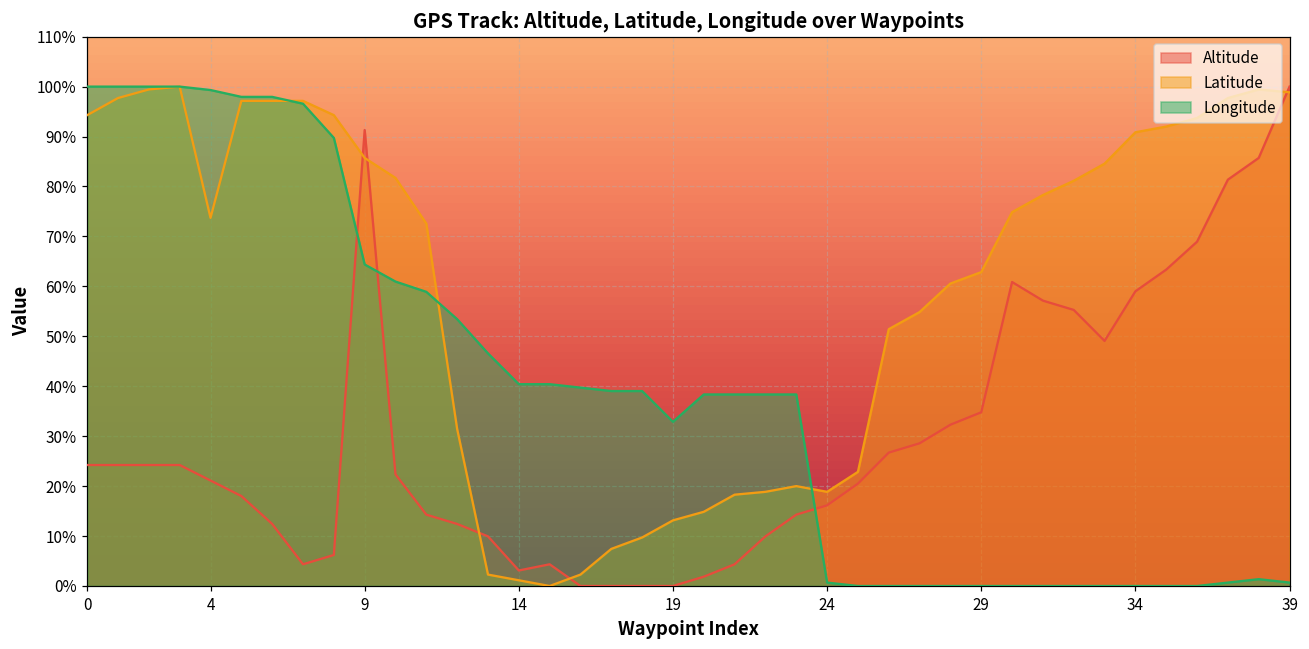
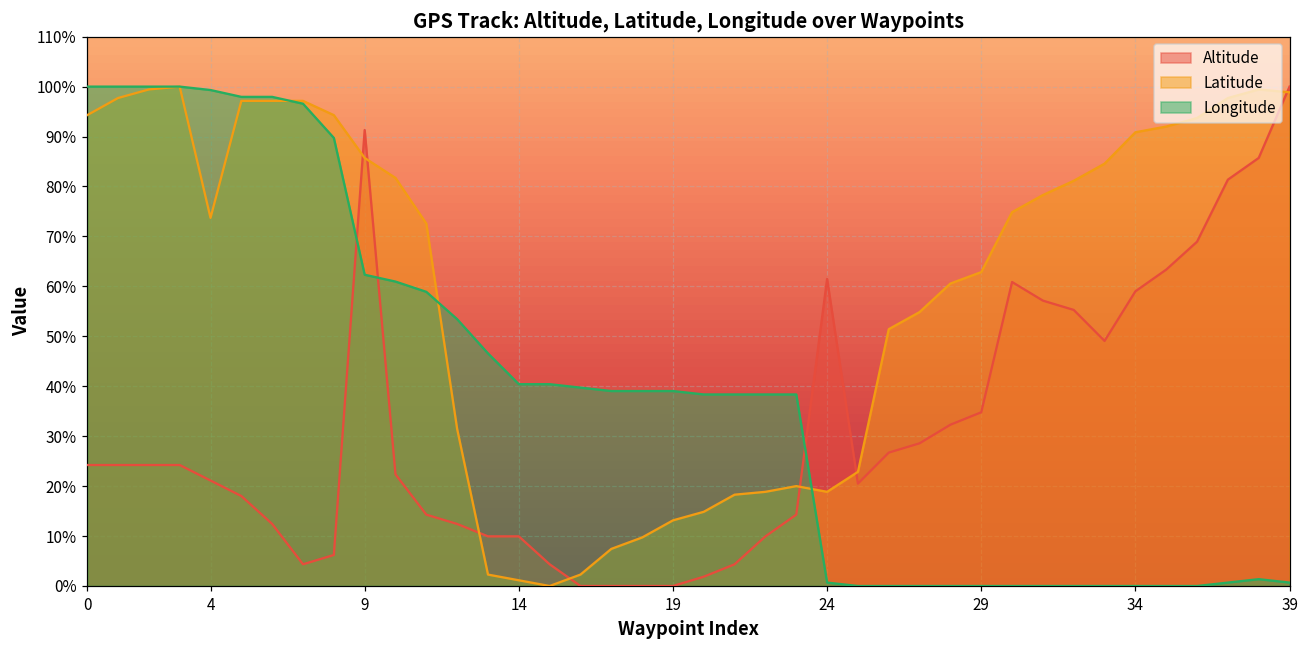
  {
    "Altitude": {
      "0": "24%",
      "4": "21%",
      "9": "91%",
-     "14": "3%",
+     "14": "10%",
      "19": "0%",
-     "24": "16%",
+     "24": "61%",
      "29": "35%",
      "34": "59%",
      "39": "100%"
    },
    "Latitude": {
      "0": "94%",
      "4": "74%",
      "9": "86%",
      "14": "1%",
      "19": "13%",
      "24": "19%",
      "29": "63%",
      "34": "91%",
      "39": "99%"
    },
    "Longitude": {
      "0": "100%",
      "4": "99%",
-     "9": "64%",
+     "9": "62%",
      "14": "40%",
-     "19": "33%",
+     "19": "39%",
      "24": "1%",
      "29": "0%",
      "34": "0%",
      "39": "1%"
    }
  }
